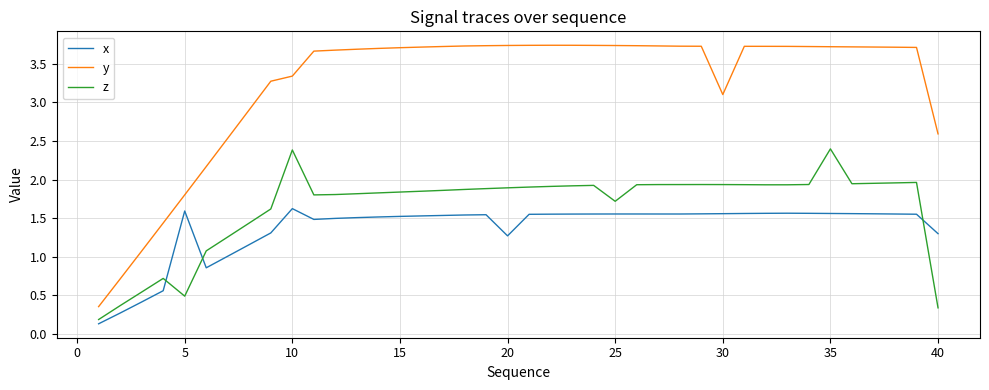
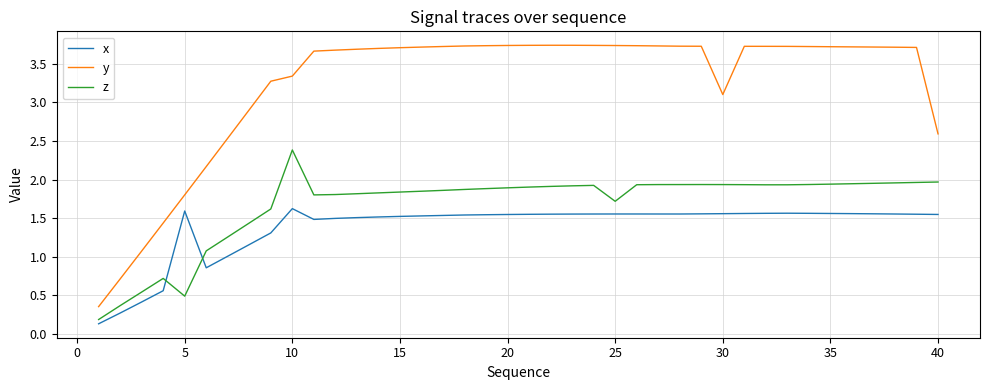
  {
    "x": {
      "5": 1.6,
      "10": 1.6,
      "15": 1.5,
-     "20": 1.3,
+     "20": 1.5,
      "25": 1.6,
      "30": 1.6,
      "35": 1.6,
-     "40": 1.3
+     "40": 1.5
    },
    "y": {
      "5": 1.8,
      "10": 3.3,
      "15": 3.7,
      "20": 3.7,
      "25": 3.7,
      "30": 3.1,
      "35": 3.7,
      "40": 2.6
    },
    "z": {
      "5": 0.5,
      "10": 2.4,
      "15": 1.8,
      "20": 1.9,
      "25": 1.7,
      "30": 1.9,
-     "35": 2.4,
-     "40": 0.3
+     "35": 1.9,
+     "40": 2.0
    }
  }
